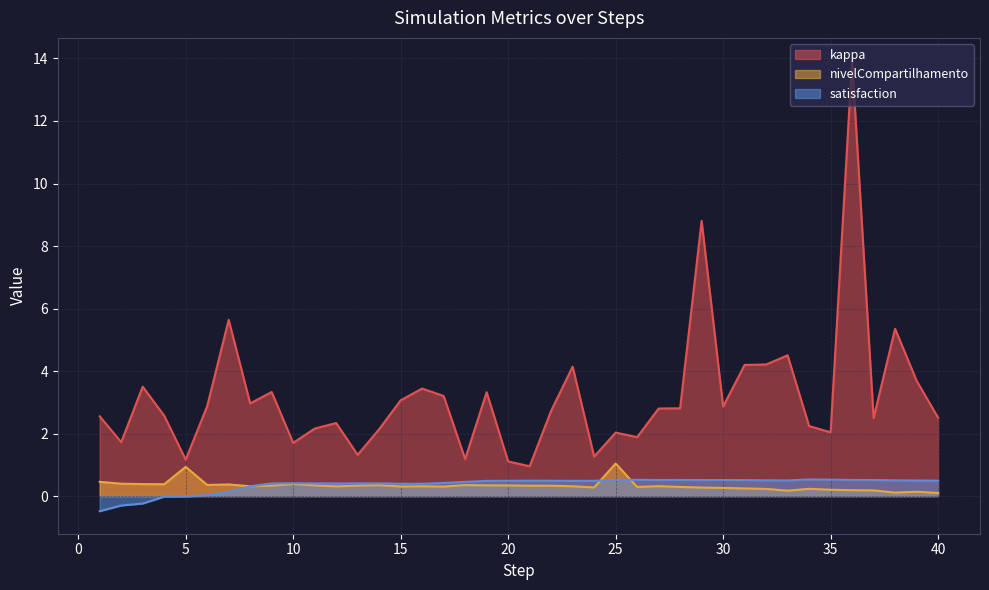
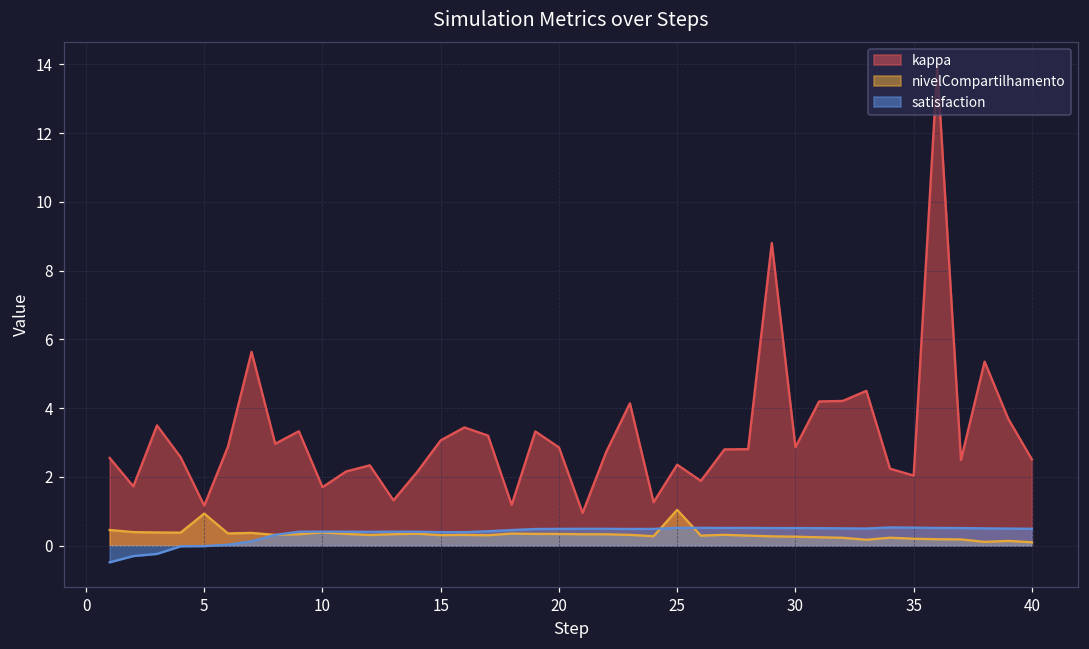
  {
    "kappa": {
      "5": 1.2,
      "10": 1.7,
      "15": 3.1,
-     "20": 1.1,
-     "25": 2.0,
+     "20": 2.9,
+     "25": 2.4,
      "30": 2.9,
      "35": 2.0,
      "40": 2.5
    },
    "nivelCompartilhamento": {
      "5": 0.9,
      "15": 0.3,
      "20": 0.3,
      "25": 1.0,
      "30": 0.3,
      "35": 0.2,
      "40": 0.1
    }
  }
